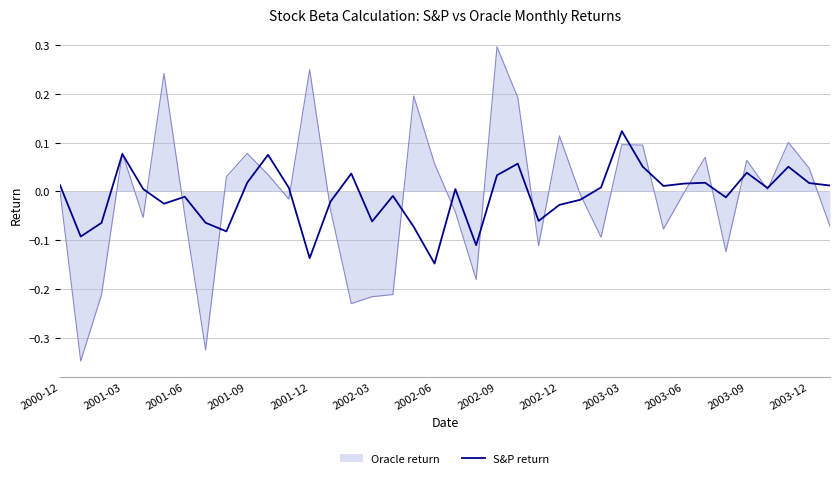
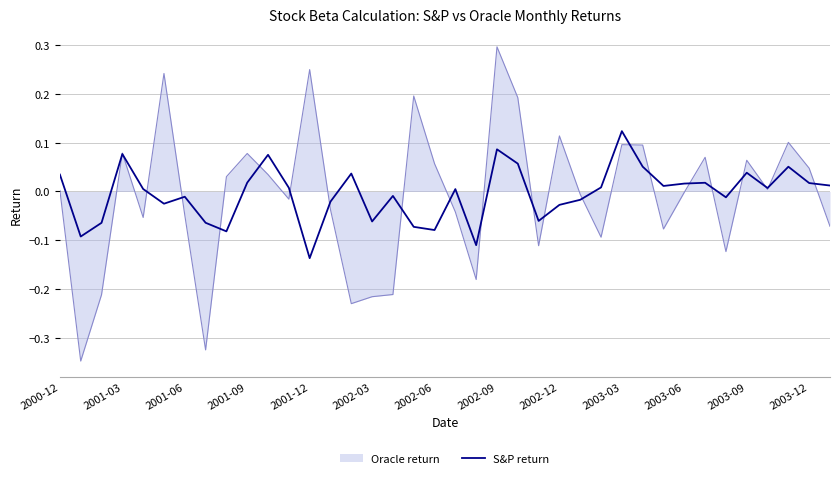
  {
    "S&P return": {
-     "2000-12": 0.01,
+     "2000-12": 0.03,
      "2001-06": -0.01,
      "2001-09": 0.02,
      "2001-12": -0.14,
      "2002-03": -0.06,
-     "2002-06": -0.15,
-     "2002-09": 0.03,
+     "2002-06": -0.08,
+     "2002-09": 0.09,
      "2002-12": -0.03,
      "2003-03": 0.12,
      "2003-06": 0.02,
      "2003-09": 0.04,
      "2003-12": 0.02
    }
  }
